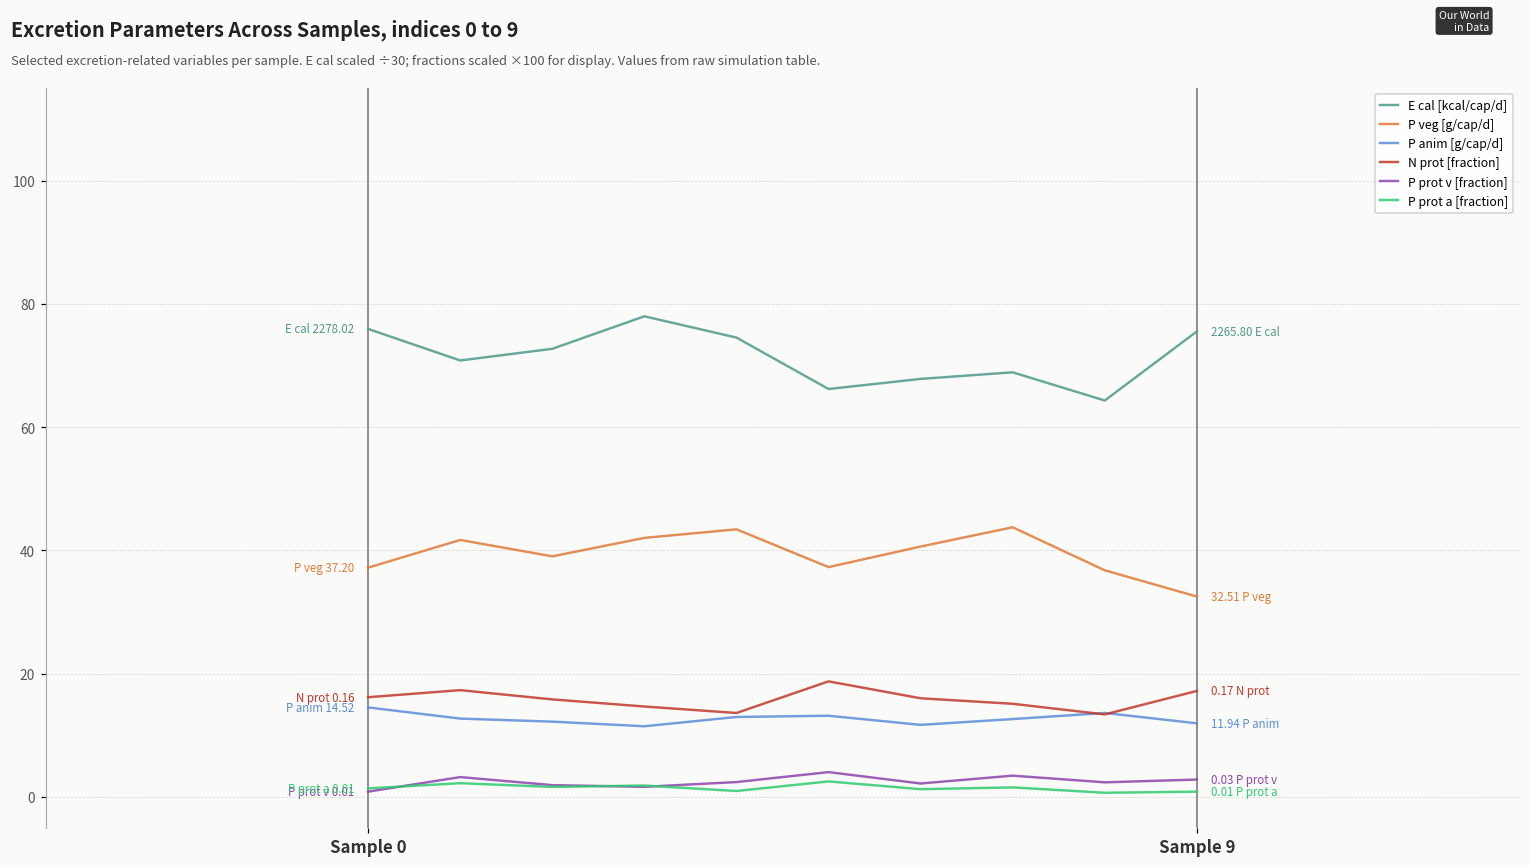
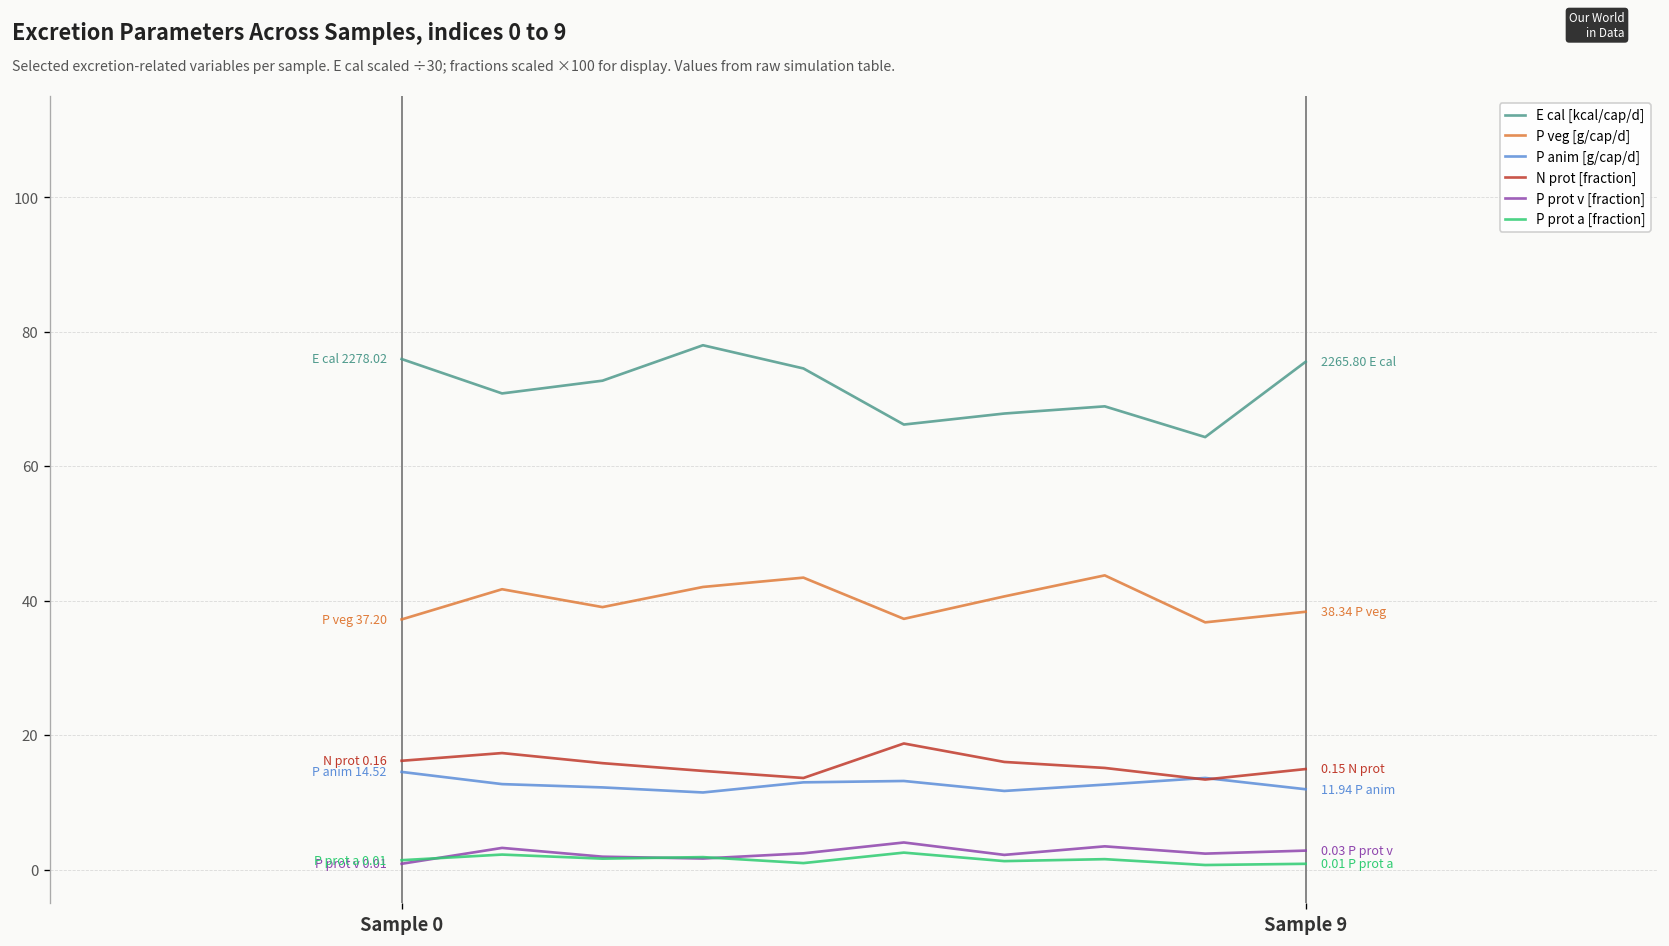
  {
    "P veg [g/cap/d]": {
      "Sample 0": 37.20,
-     "Sample 9": 32.51
+     "Sample 9": 38.34
    },
    "P anim [g/cap/d]": {
      "Sample 0": 14.52,
      "Sample 9": 11.94
    },
    "N prot [fraction]": {
-     "Sample 9": 0.17
+     "Sample 9": 0.15
    }
  }
